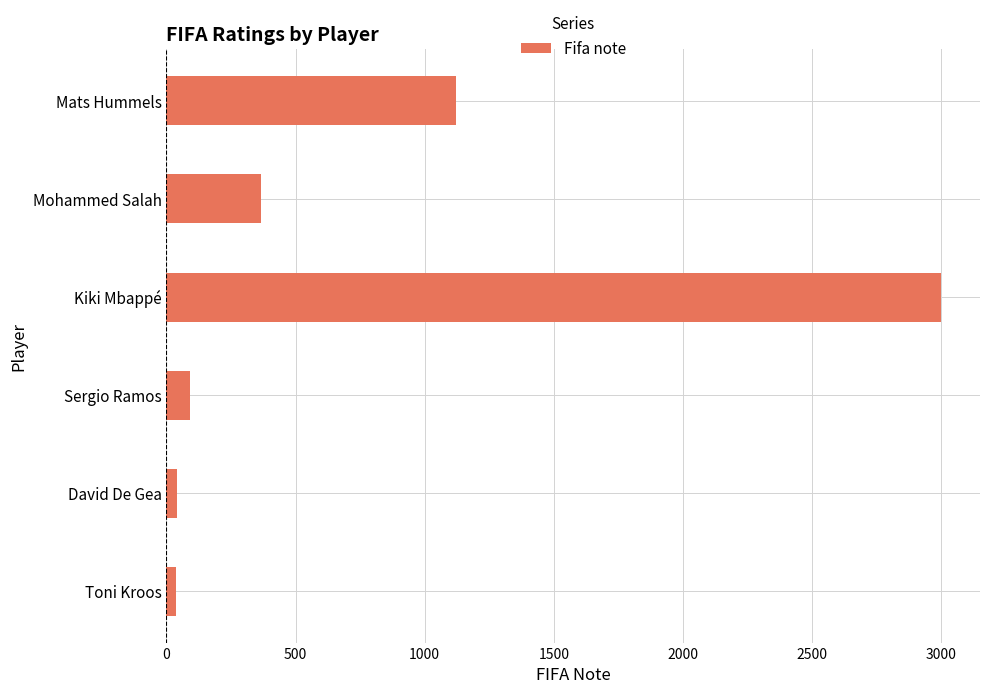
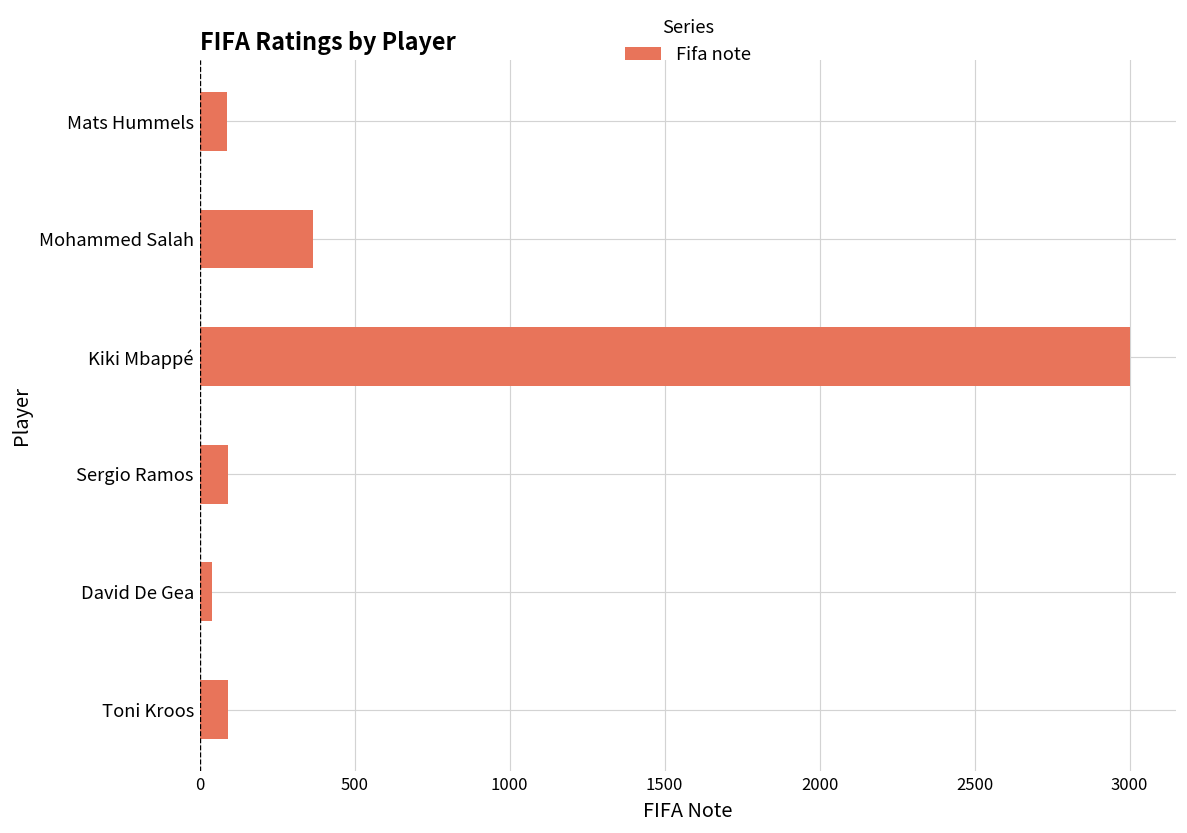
  {
-   "Mats Hummels": 1120,
+   "Mats Hummels": 90,
    "Mohammed Salah": 370,
    "Kiki Mbappé": 3000,
    "Sergio Ramos": 90,
    "David De Gea": 40,
-   "Toni Kroos": 40
+   "Toni Kroos": 90
  }
